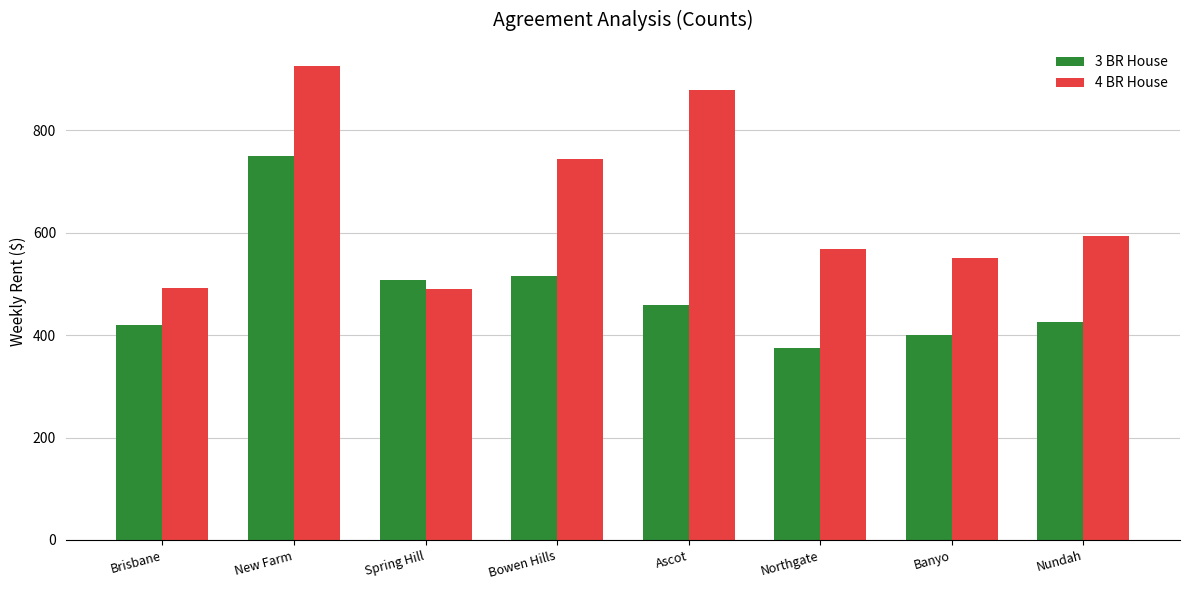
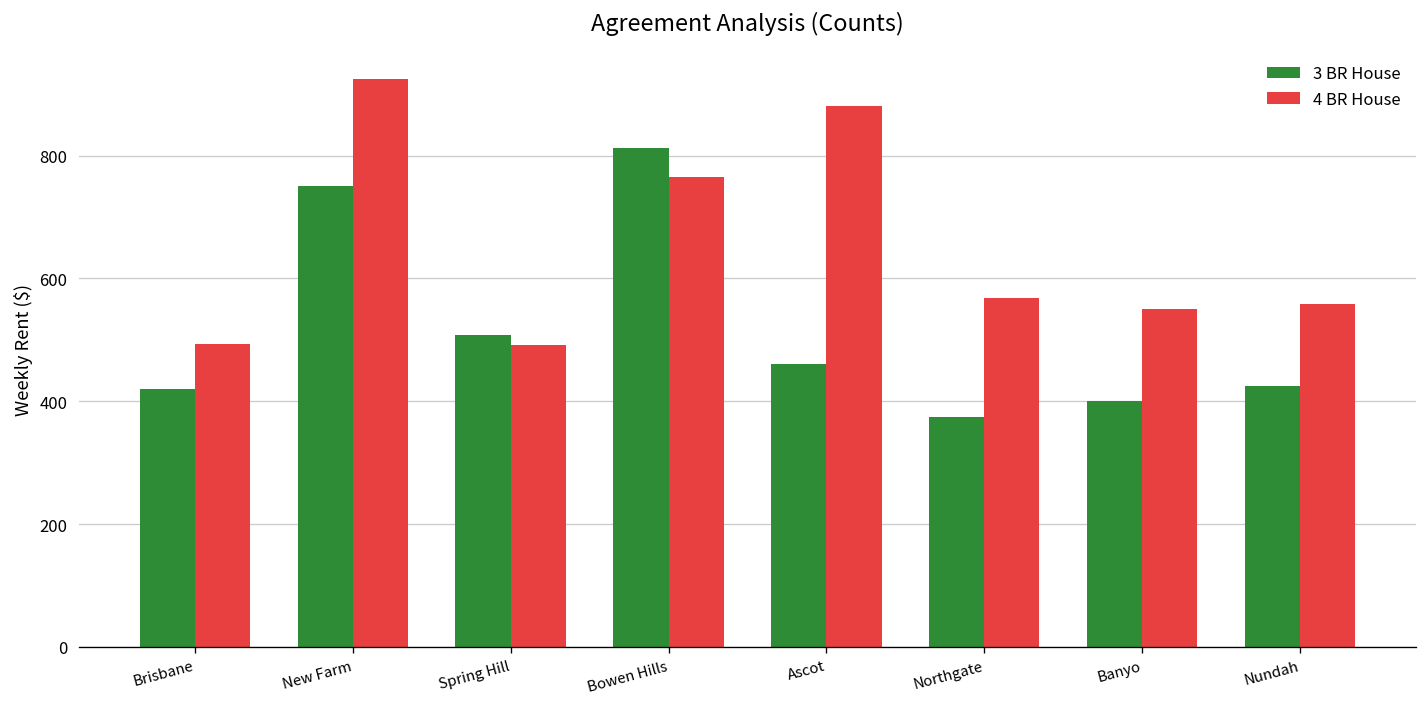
  {
    "3 BR House": {
      "Brisbane": 420,
      "New Farm": 750,
      "Spring Hill": 510,
-     "Bowen Hills": 520,
+     "Bowen Hills": 810,
      "Ascot": 460,
      "Northgate": 380,
      "Banyo": 400,
      "Nundah": 430
    },
    "4 BR House": {
      "Brisbane": 490,
      "New Farm": 930,
      "Spring Hill": 490,
-     "Bowen Hills": 750,
+     "Bowen Hills": 770,
      "Ascot": 880,
      "Northgate": 570,
      "Banyo": 550,
-     "Nundah": 590
+     "Nundah": 560
    }
  }
